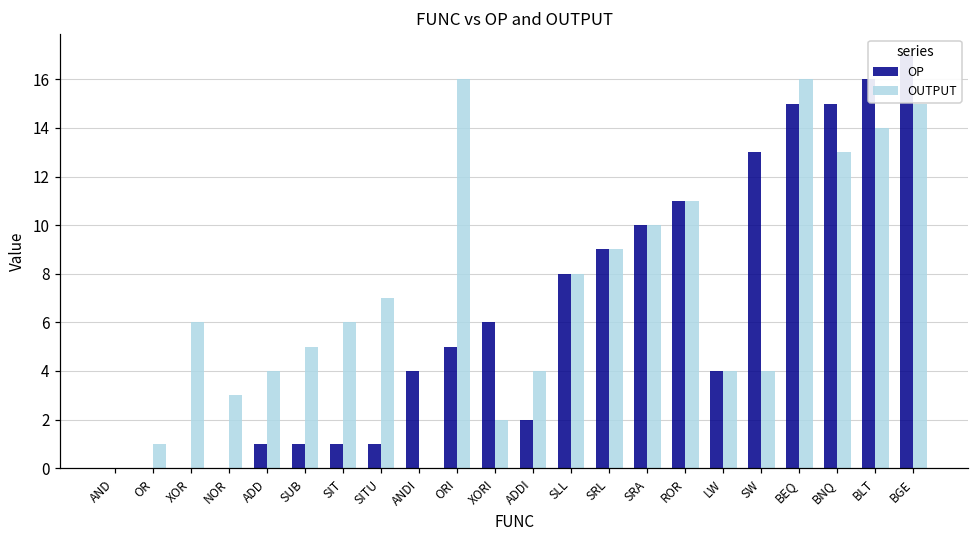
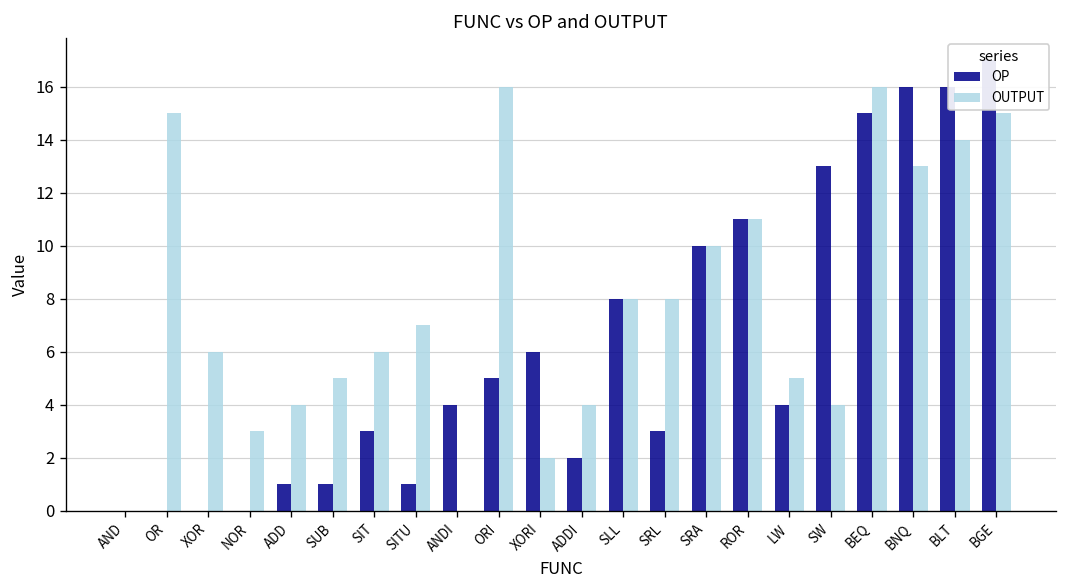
  {
    "OP": {
      "AND": 0,
      "OR": 0,
      "XOR": 0,
      "NOR": 0,
      "ADD": 1,
      "SUB": 1,
-     "SIT": 1,
+     "SIT": 3,
      "SITU": 1,
      "ANDI": 4,
      "ORI": 5,
      "XORI": 6,
      "ADDI": 2,
      "SLL": 8,
-     "SRL": 9,
+     "SRL": 3,
      "SRA": 10,
      "ROR": 11,
      "LW": 4,
      "SW": 13,
      "BEQ": 15,
-     "BNQ": 15
+     "BNQ": 16
    },
    "OUTPUT": {
      "AND": 0,
-     "OR": 1,
+     "OR": 15,
      "XOR": 6,
      "NOR": 3,
      "ADD": 4,
      "SUB": 5,
      "SIT": 6,
      "SITU": 7,
      "ANDI": 0,
      "ORI": 16,
      "XORI": 2,
      "ADDI": 4,
      "SLL": 8,
-     "SRL": 9,
+     "SRL": 8,
      "SRA": 10,
      "ROR": 11,
-     "LW": 4,
+     "LW": 5,
      "SW": 4,
      "BEQ": 16,
      "BNQ": 13,
      "BLT": 14,
      "BGE": 15
    }
  }
